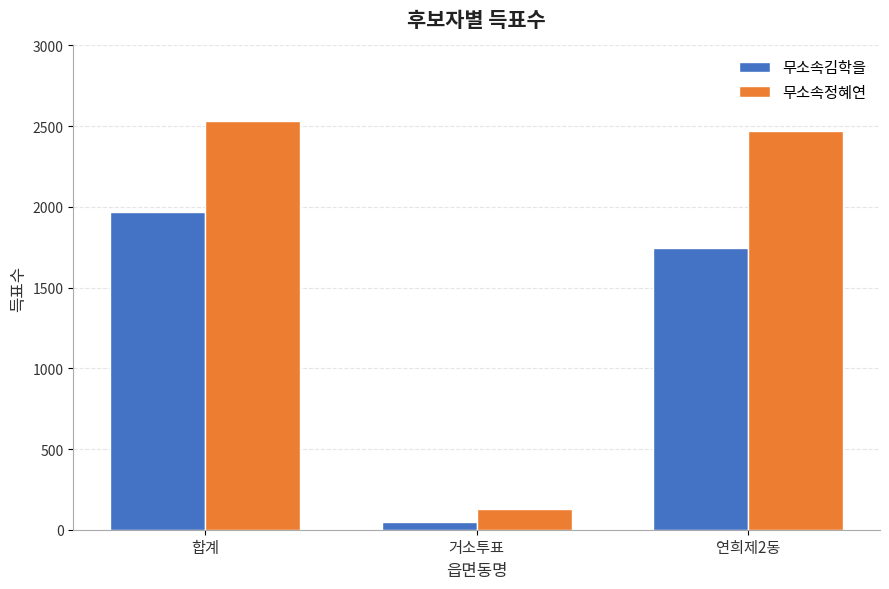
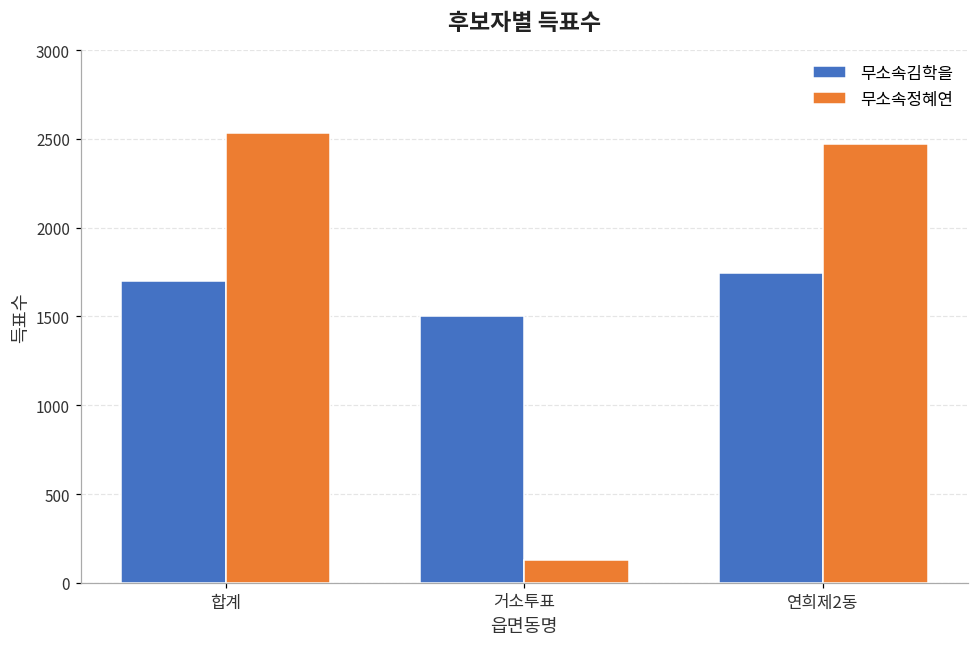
  {
    "무소속김학을": {
-     "합계": 1970,
-     "거소투표": 50,
+     "합계": 1700,
+     "거소투표": 1510,
      "연희제2동": 1740
    },
    "무소속정혜연": {
      "합계": 2530,
      "거소투표": 130,
      "연희제2동": 2470
    }
  }
